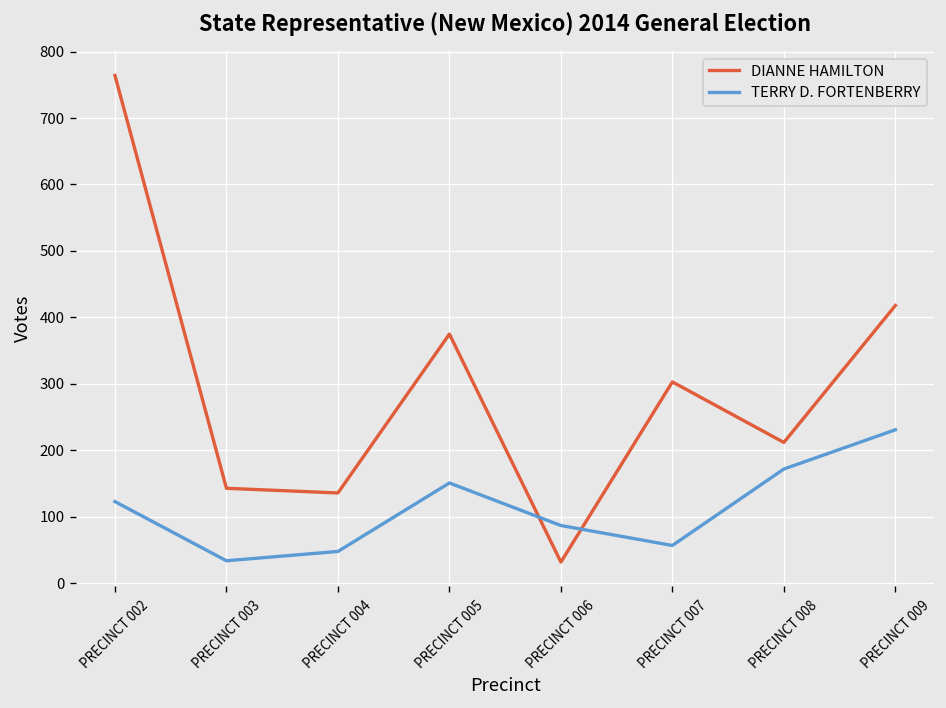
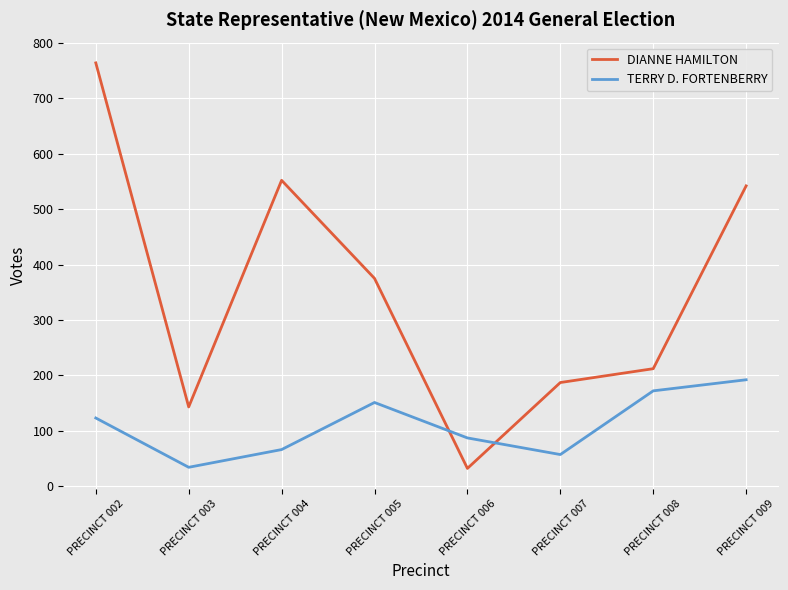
  {
    "DIANNE HAMILTON": {
      "PRECINCT 002": 760,
      "PRECINCT 003": 140,
-     "PRECINCT 004": 140,
+     "PRECINCT 004": 550,
      "PRECINCT 005": 380,
      "PRECINCT 006": 30,
-     "PRECINCT 007": 300,
+     "PRECINCT 007": 190,
      "PRECINCT 008": 210,
-     "PRECINCT 009": 420
+     "PRECINCT 009": 540
    },
    "TERRY D. FORTENBERRY": {
      "PRECINCT 002": 120,
      "PRECINCT 003": 30,
-     "PRECINCT 004": 50,
+     "PRECINCT 004": 70,
      "PRECINCT 005": 150,
      "PRECINCT 006": 90,
      "PRECINCT 007": 60,
      "PRECINCT 008": 170,
-     "PRECINCT 009": 230
+     "PRECINCT 009": 190
    }
  }
